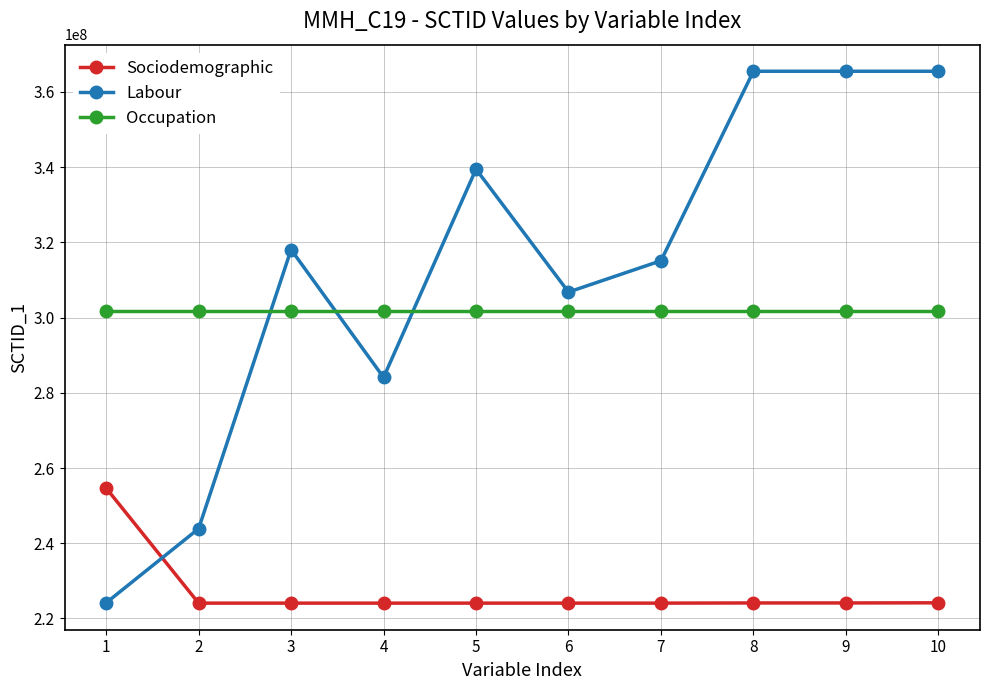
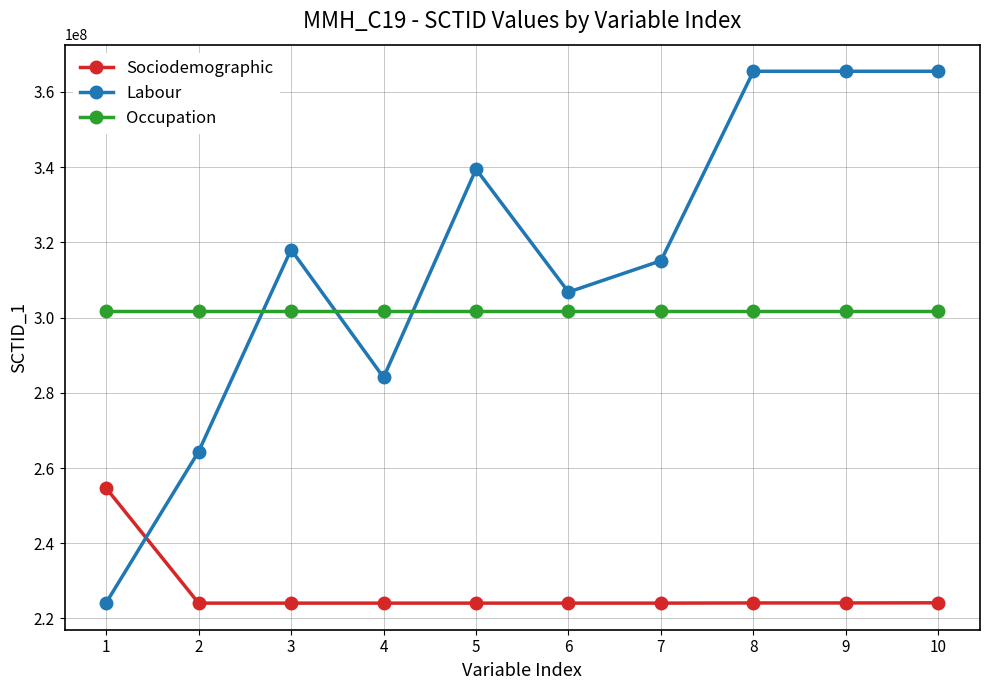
  {
    "Sociodemographic": {
      "1": 255000000,
      "2": 224000000,
      "3": 224000000,
      "4": 224000000,
      "5": 224000000,
      "6": 224000000,
      "7": 224000000,
      "8": 224000000,
      "9": 224000000,
      "10": 224000000
    },
    "Labour": {
      "1": 224000000,
-     "2": 244000000,
+     "2": 264000000,
      "3": 318000000,
      "4": 284000000,
      "5": 339000000,
      "6": 307000000,
      "7": 315000000,
      "8": 365000000,
      "9": 365000000,
      "10": 365000000
    },
    "Occupation": {
      "1": 302000000,
      "2": 302000000,
      "3": 302000000,
      "4": 302000000,
      "5": 302000000,
      "6": 302000000,
      "7": 302000000,
      "8": 302000000,
      "9": 302000000,
      "10": 302000000
    }
  }
